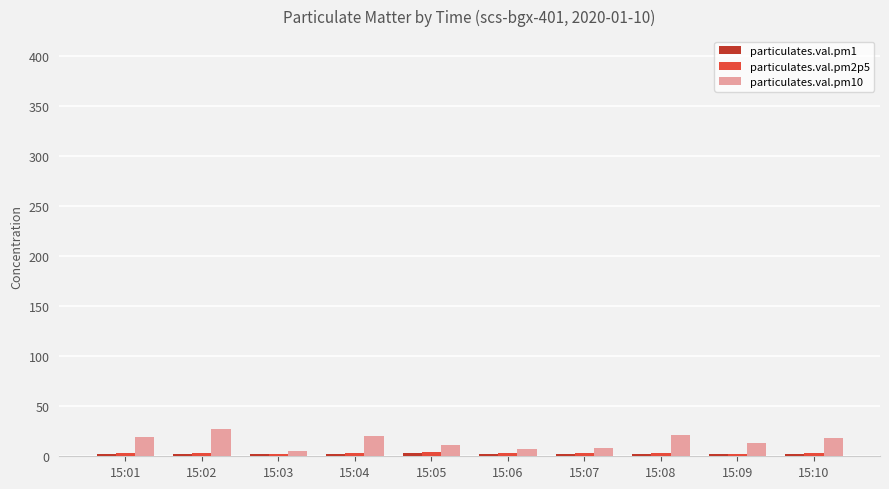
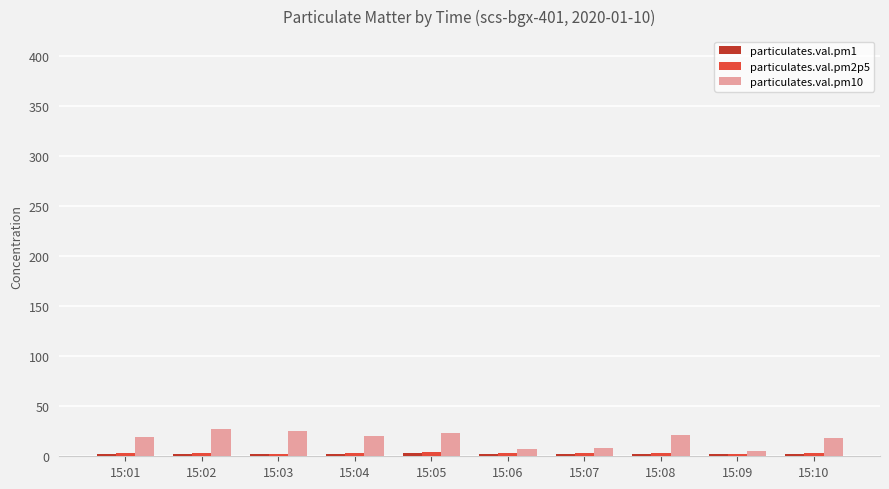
  {
    "particulates.val.pm10": {
      "15:01": 19,
      "15:02": 27,
-     "15:03": 5,
+     "15:03": 25,
      "15:04": 20,
-     "15:05": 12,
+     "15:05": 24,
      "15:06": 7,
      "15:07": 8,
      "15:08": 21,
-     "15:09": 13,
+     "15:09": 5,
      "15:10": 18
    }
  }
